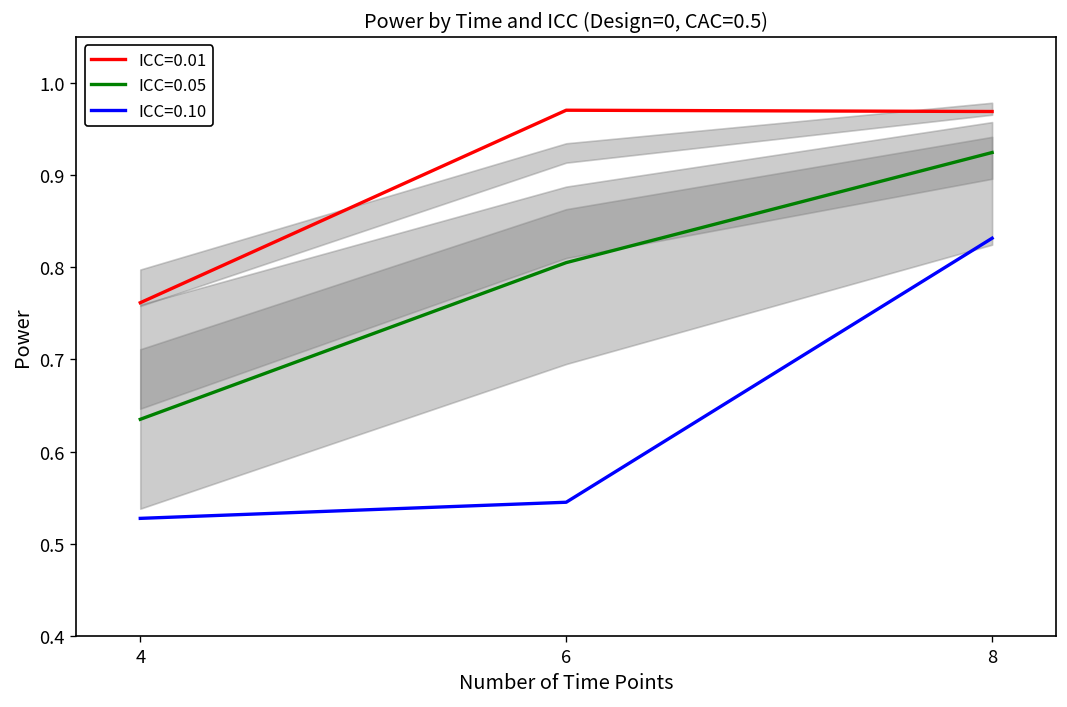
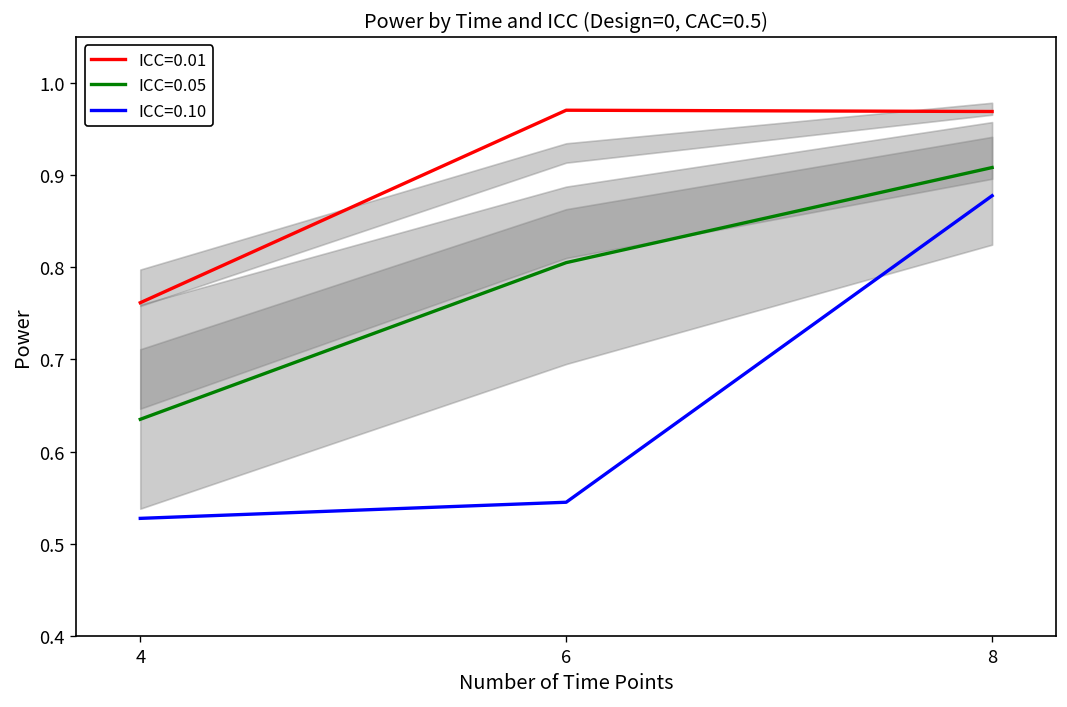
  {
    "ICC=0.01": {
      "6": 0.97,
      "8": 0.97
    },
    "ICC=0.05": {
      "4": 0.64,
      "6": 0.81,
-     "8": 0.92
+     "8": 0.91
    },
    "ICC=0.10": {
      "4": 0.53,
      "6": 0.55,
-     "8": 0.83
+     "8": 0.88
    }
  }
